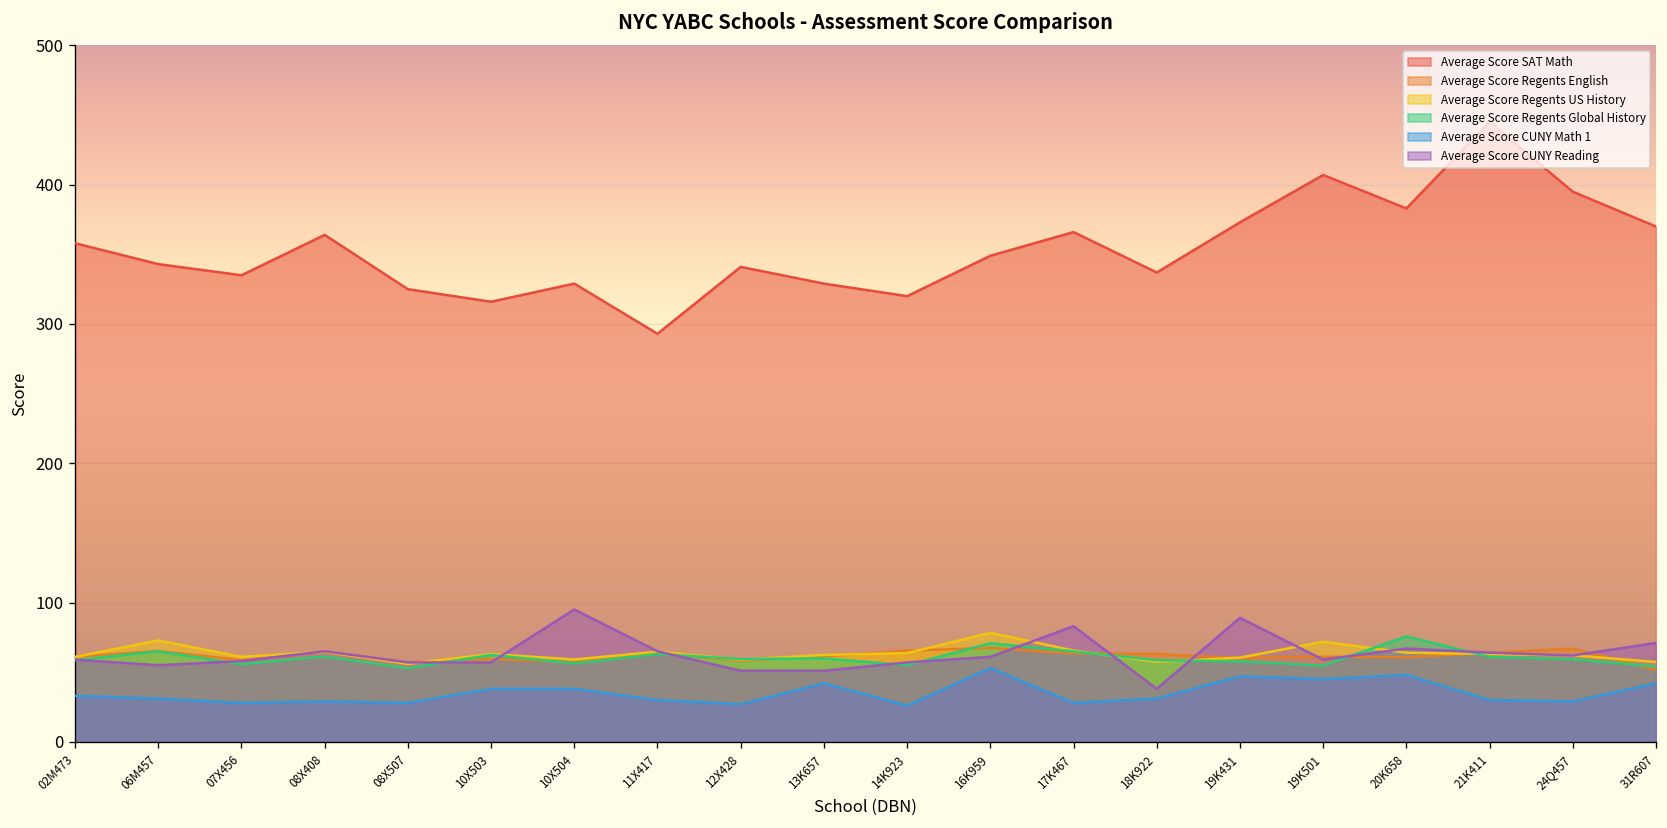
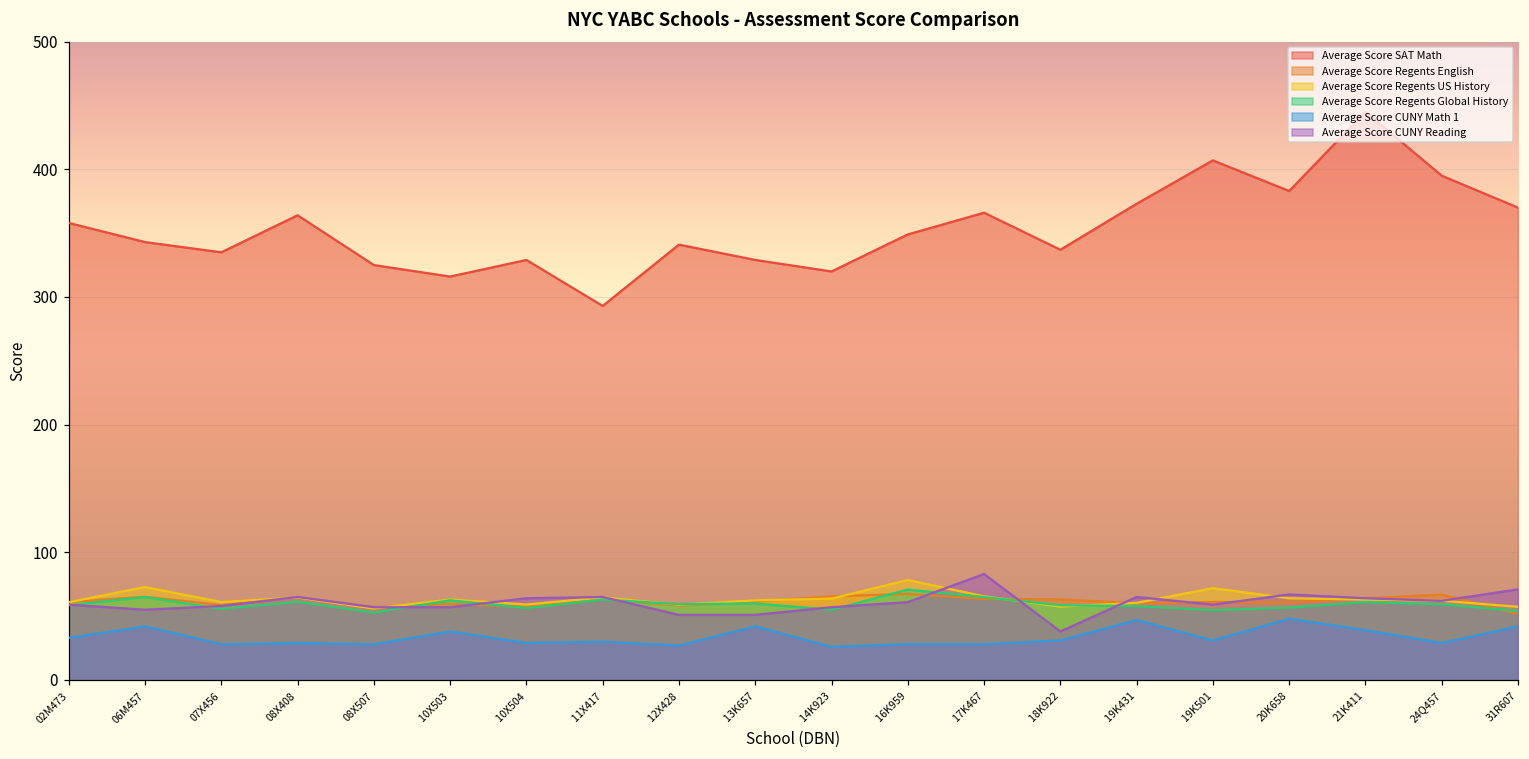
  {
    "Average Score Regents Global History": {
      "07X456": 56,
      "08X408": 61,
      "08X507": 53,
      "16K959": 71,
      "19K431": 58,
      "19K501": 55,
-     "20K658": 76,
+     "20K658": 57,
      "24Q457": 59,
      "31R607": 54
    },
    "Average Score CUNY Math 1": {
      "02M473": 33,
-     "06M457": 31,
+     "06M457": 42,
      "07X456": 28,
      "08X408": 29,
      "08X507": 28,
      "10X503": 38,
-     "10X504": 38,
+     "10X504": 29,
      "11X417": 30,
      "12X428": 27,
      "13K657": 42,
      "14K923": 26,
-     "16K959": 53,
+     "16K959": 28,
      "17K467": 28,
      "18K922": 31,
      "19K431": 47,
-     "19K501": 45,
+     "19K501": 31,
      "20K658": 48,
-     "21K411": 30,
+     "21K411": 39,
      "24Q457": 29,
      "31R607": 42
    },
    "Average Score CUNY Reading": {
      "06M457": 55,
      "10X503": 57,
-     "10X504": 95,
+     "10X504": 64,
      "12X428": 51,
      "13K657": 51,
      "16K959": 61,
      "17K467": 83,
      "18K922": 38,
-     "19K431": 89,
+     "19K431": 65,
      "20K658": 67,
      "31R607": 71
    }
  }
